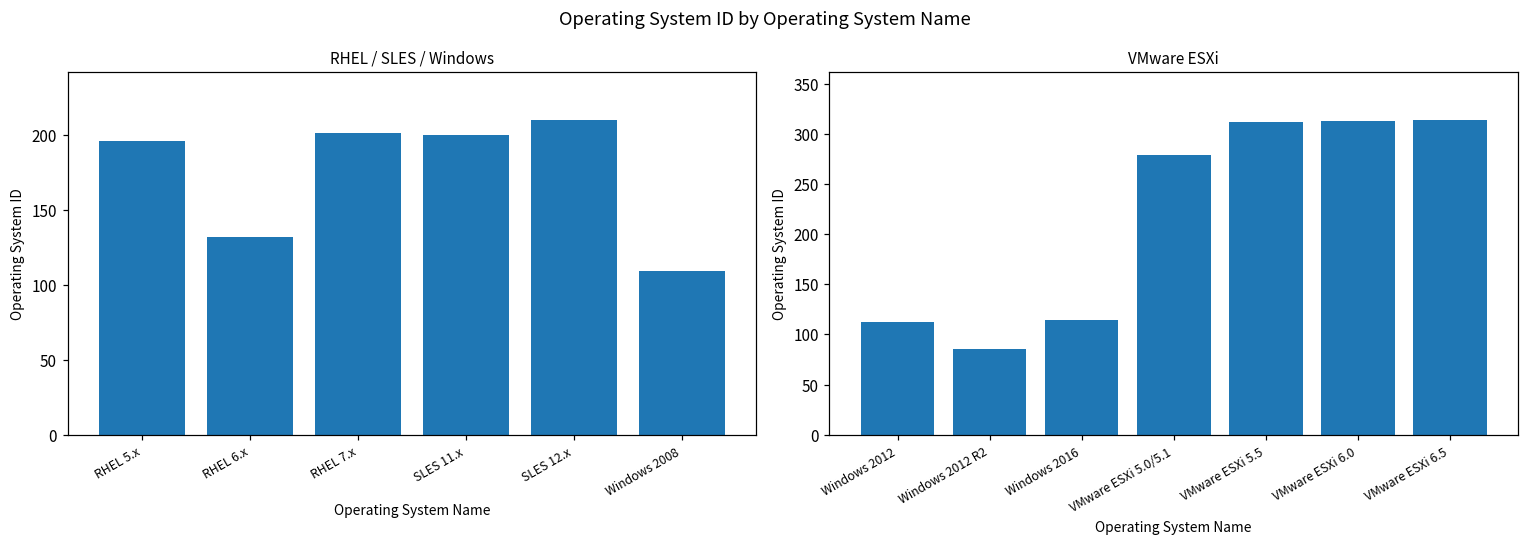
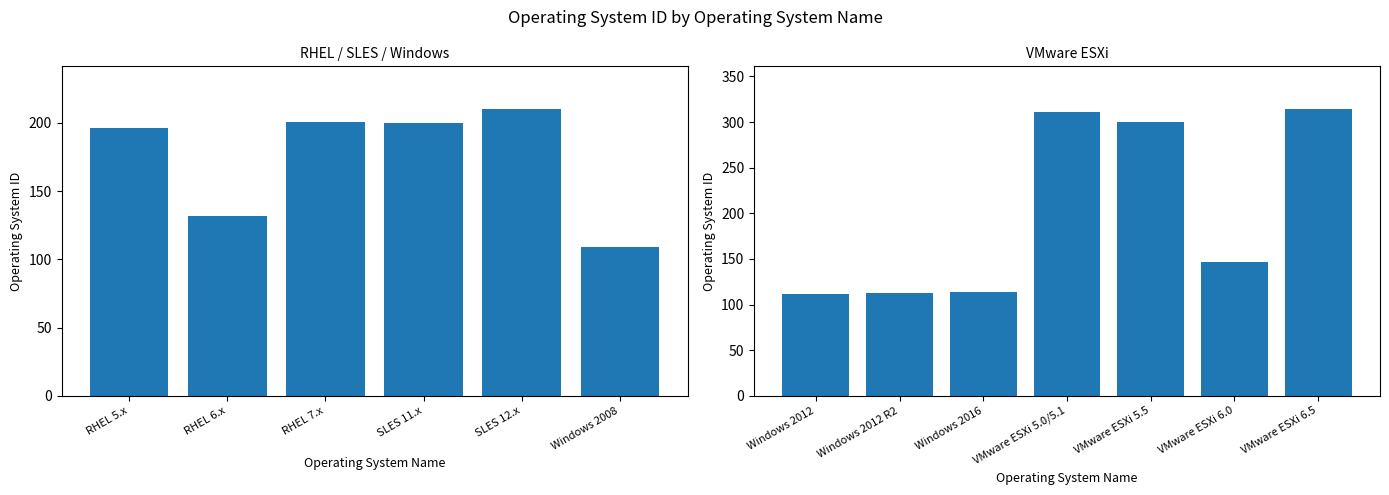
  {
    "RHEL / SLES / Windows": {
      "RHEL 5.x": 196,
      "RHEL 6.x": 132,
      "RHEL 7.x": 201,
      "SLES 11.x": 200,
      "SLES 12.x": 210,
      "Windows 2008": 109
    },
    "VMware ESXi": {
      "Windows 2012": 110,
-     "Windows 2012 R2": 90,
+     "Windows 2012 R2": 110,
      "Windows 2016": 110,
-     "VMware ESXi 5.0/5.1": 280,
-     "VMware ESXi 5.5": 310,
-     "VMware ESXi 6.0": 310,
+     "VMware ESXi 5.0/5.1": 310,
+     "VMware ESXi 5.5": 300,
+     "VMware ESXi 6.0": 150,
      "VMware ESXi 6.5": 310
    }
  }
